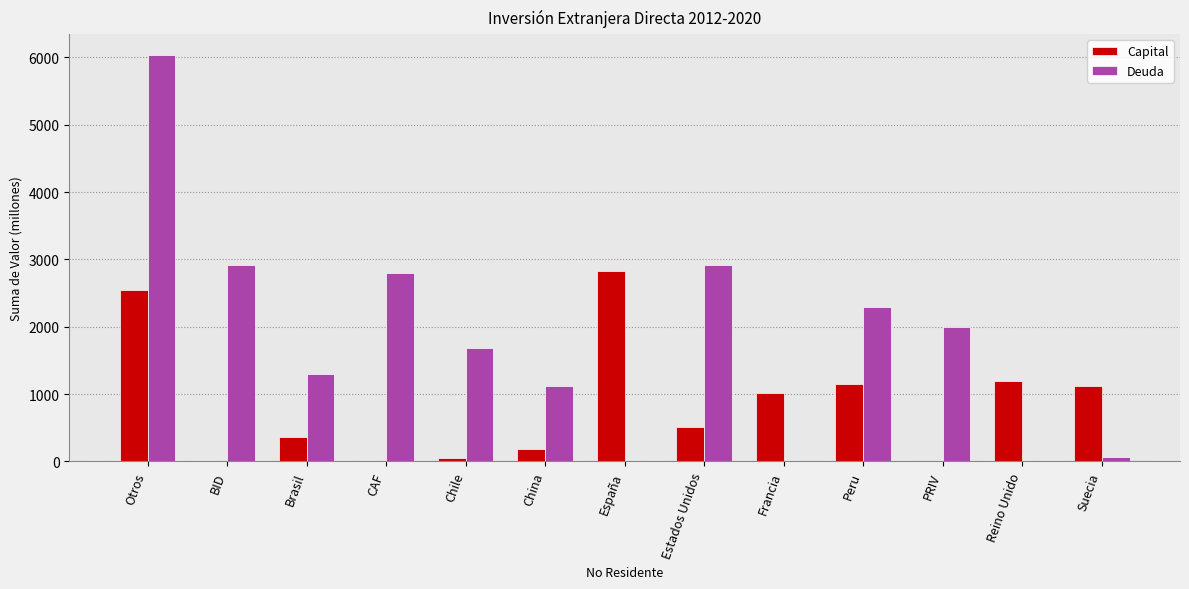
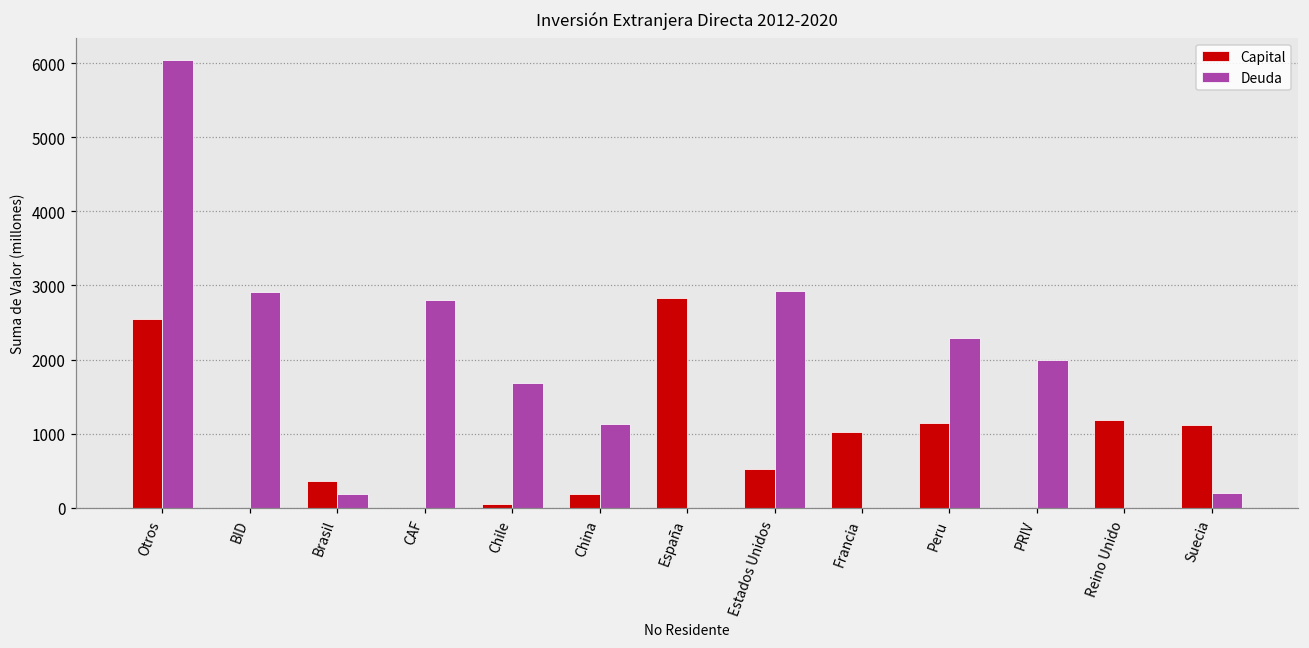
  {
    "Capital": {
      "Otros": 2500,
      "BID": 0,
      "Brasil": 400,
      "CAF": 0,
      "Chile": 100,
      "China": 200,
      "España": 2800,
      "Estados Unidos": 500,
      "Francia": 1000,
      "Peru": 1100,
      "PRIV": 0,
      "Reino Unido": 1200,
      "Suecia": 1100
    },
    "Deuda": {
      "Otros": 6000,
      "BID": 2900,
-     "Brasil": 1300,
+     "Brasil": 200,
      "CAF": 2800,
      "Chile": 1700,
      "China": 1100,
      "España": 0,
      "Estados Unidos": 2900,
      "Francia": 0,
      "Peru": 2300,
      "PRIV": 2000,
      "Reino Unido": 0,
-     "Suecia": 100
+     "Suecia": 200
    }
  }
